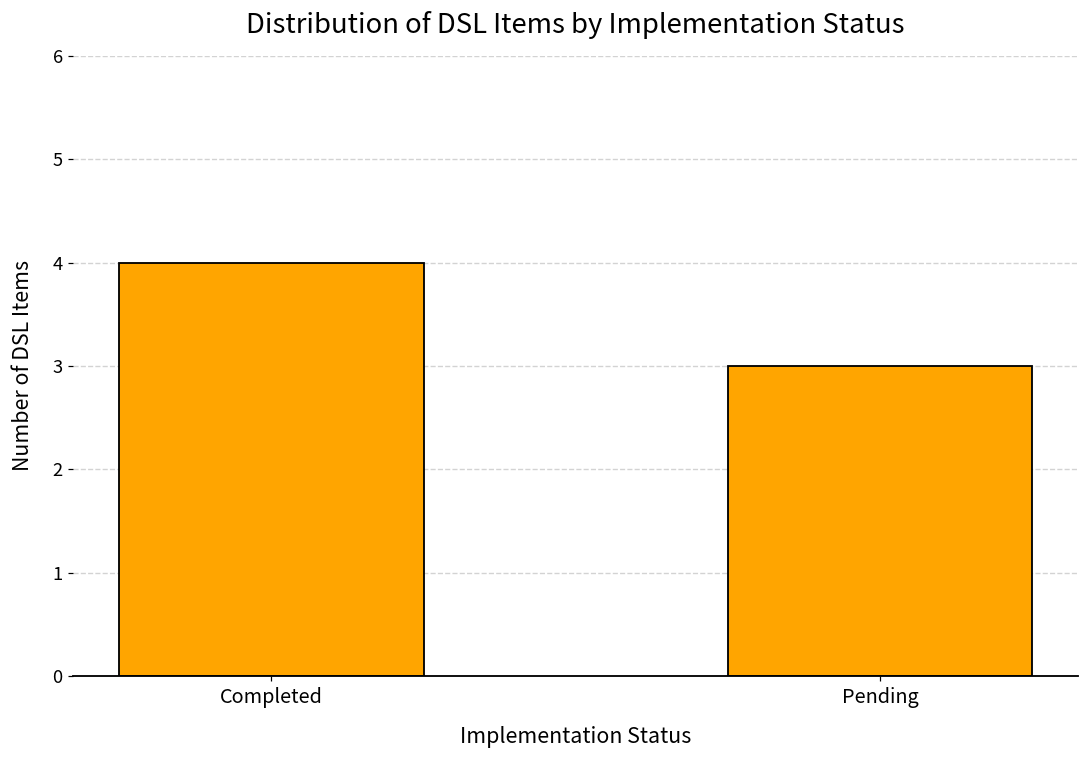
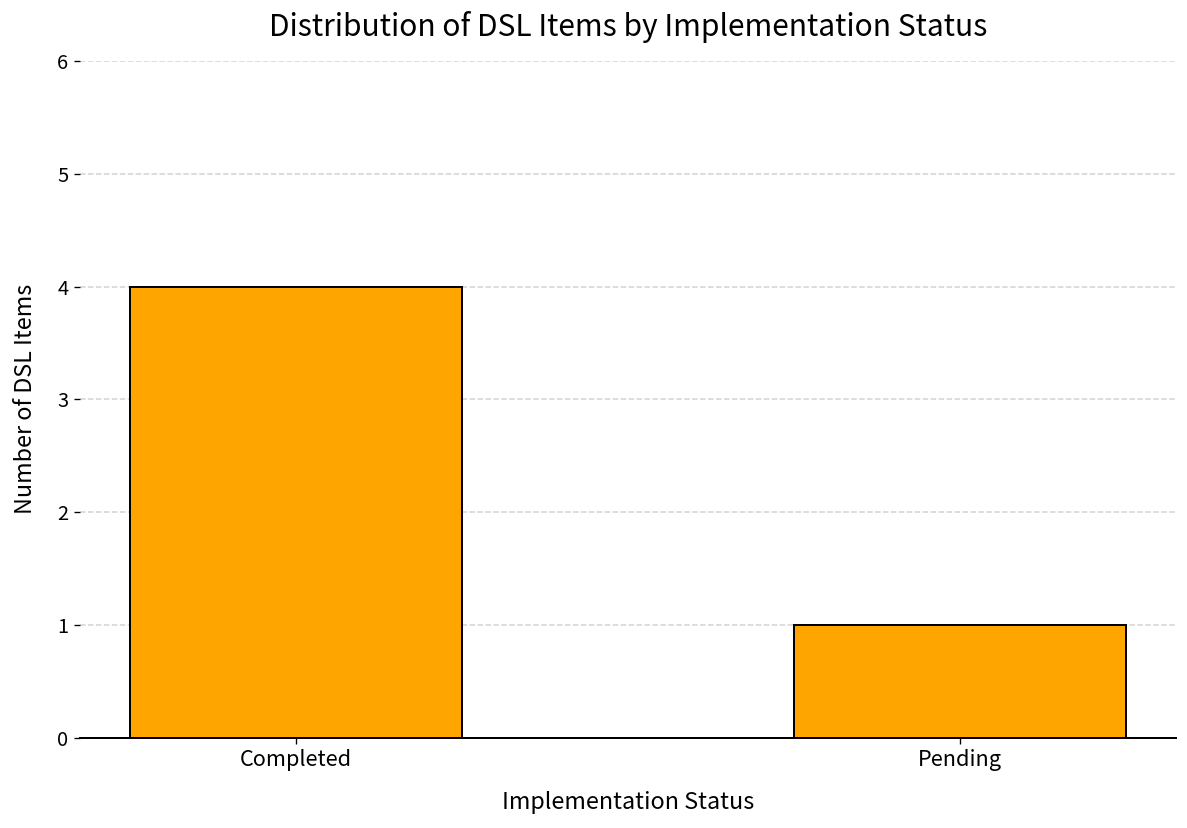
  {
    "Completed": 4,
-   "Pending": 3
+   "Pending": 1
  }
